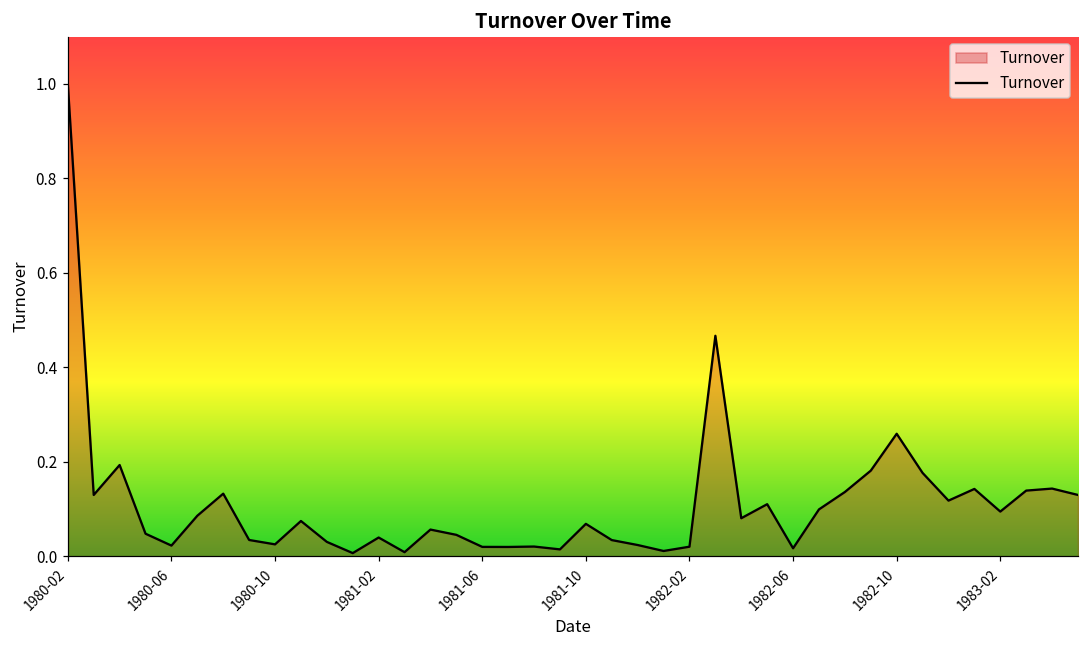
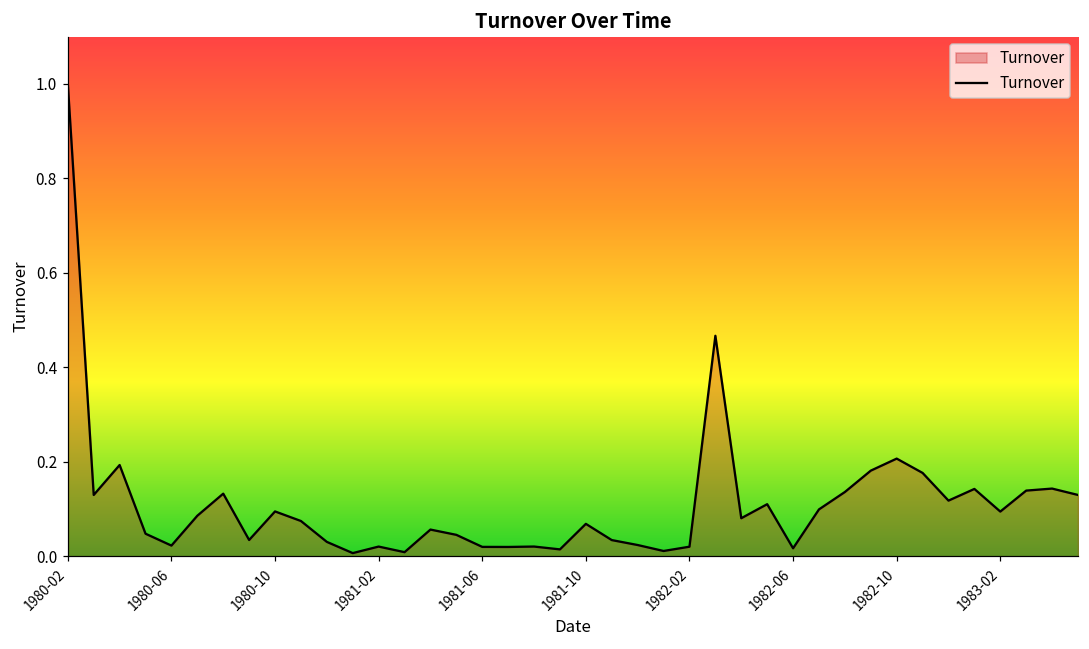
  {
    "1980-02": 1.00,
    "1980-06": 0.02,
-   "1980-10": 0.03,
-   "1981-02": 0.04,
+   "1980-10": 0.10,
+   "1981-02": 0.02,
    "1981-06": 0.02,
    "1981-10": 0.07,
    "1982-02": 0.02,
    "1982-06": 0.02,
-   "1982-10": 0.26,
+   "1982-10": 0.21,
    "1983-02": 0.09
  }
